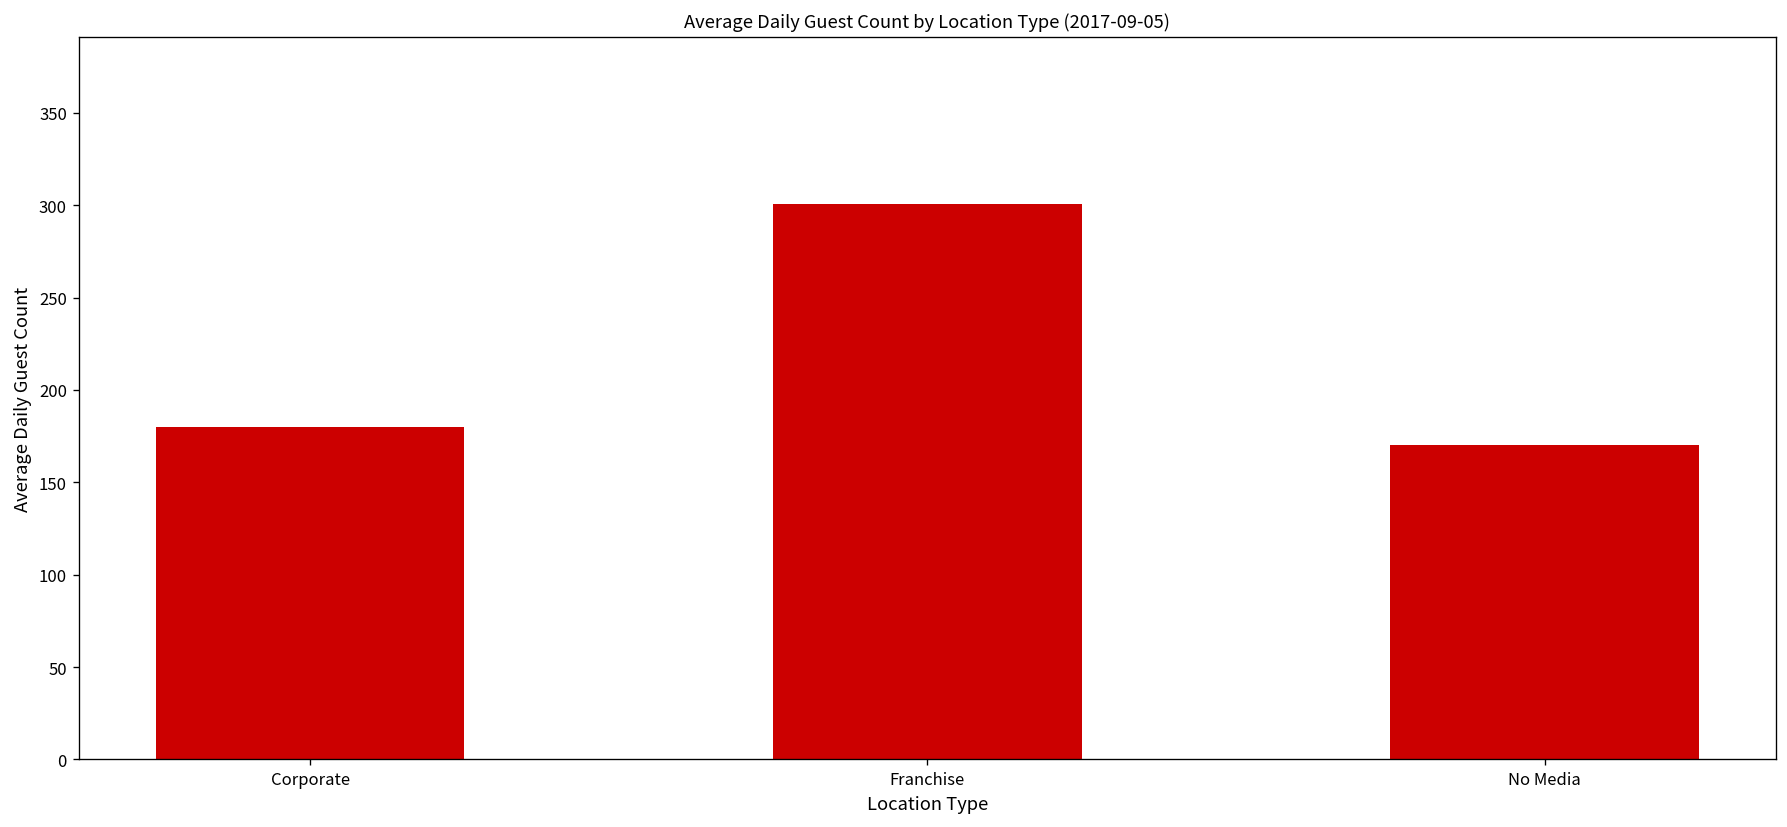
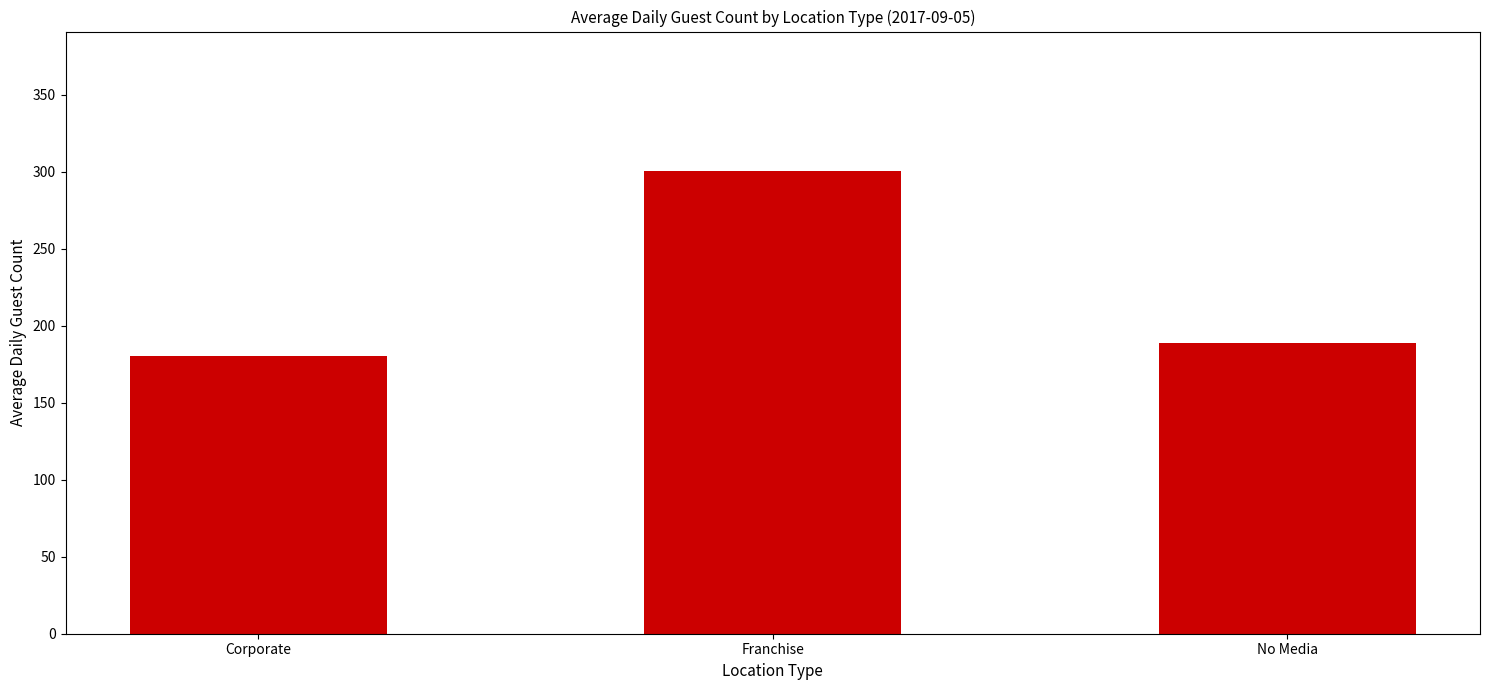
  {
    "Corporate": 180,
    "Franchise": 301,
-   "No Media": 170
+   "No Media": 189
  }
